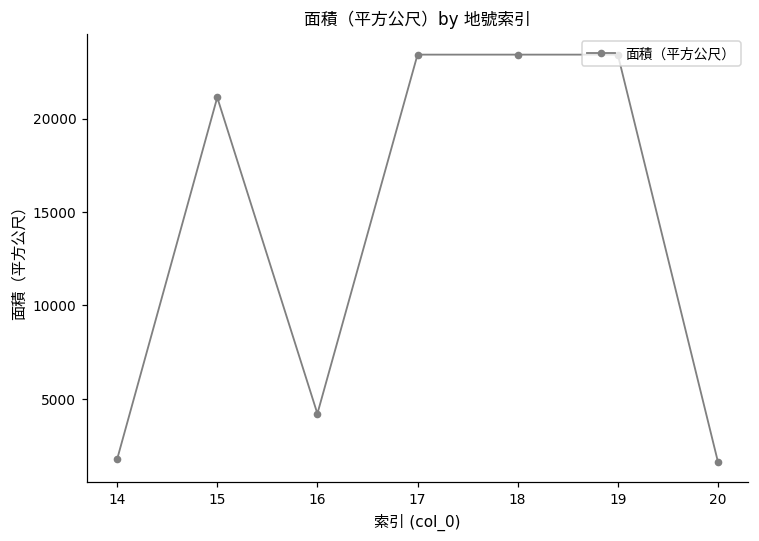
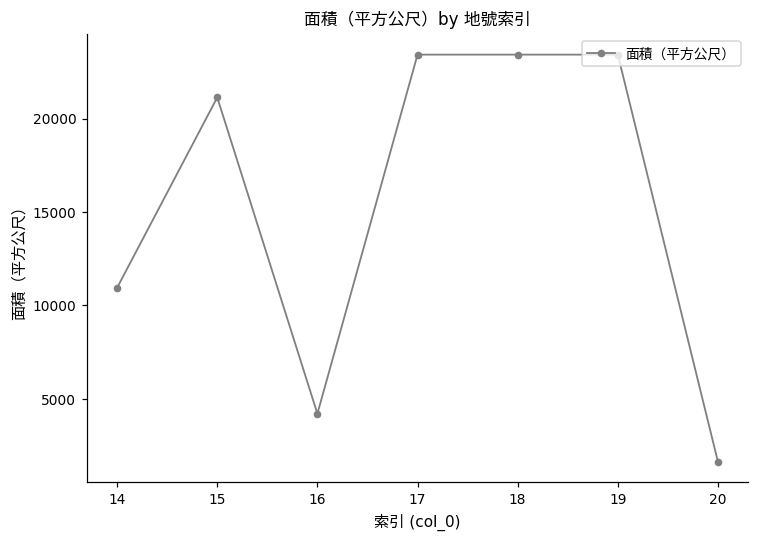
  {
-   "14": 1800,
+   "14": 10900,
    "15": 21100,
    "16": 4200,
    "17": 23400,
    "18": 23400,
    "20": 1600
  }
